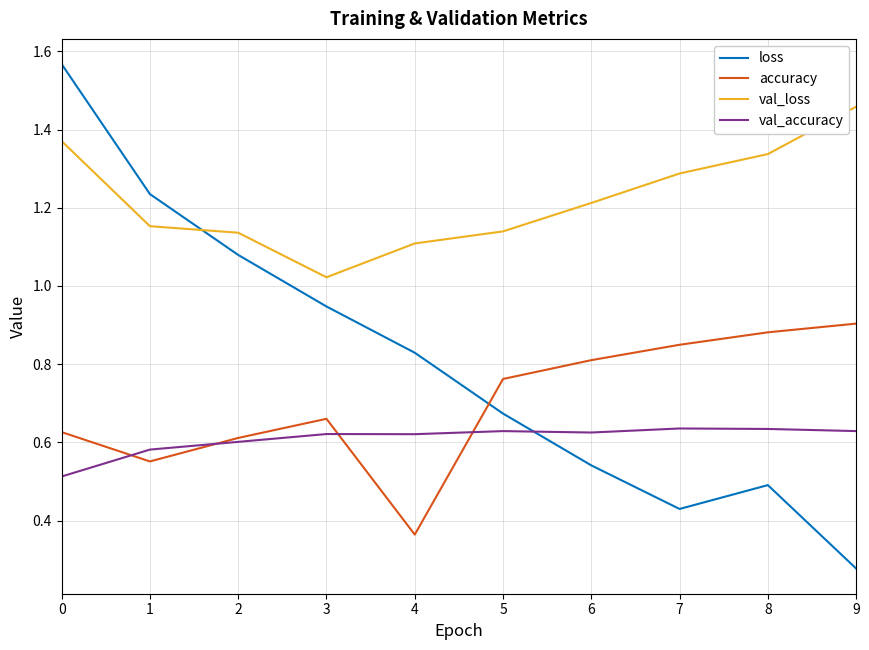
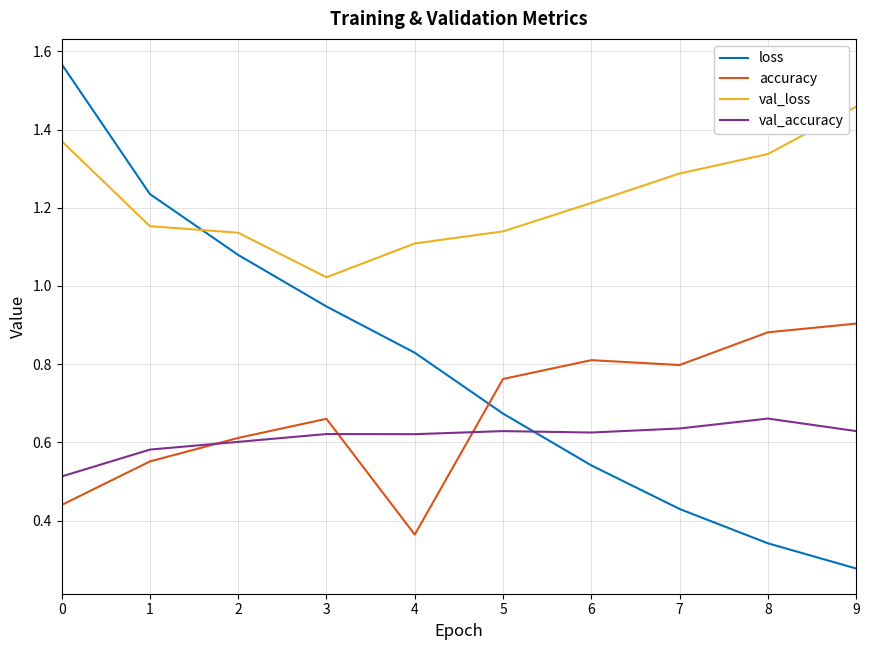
  {
    "loss": {
      "0": 1.57,
      "1": 1.23,
      "2": 1.08,
      "3": 0.95,
      "4": 0.83,
      "5": 0.67,
      "6": 0.54,
      "7": 0.43,
-     "8": 0.49,
+     "8": 0.34,
      "9": 0.28
    },
    "accuracy": {
-     "0": 0.63,
+     "0": 0.44,
      "1": 0.55,
      "2": 0.61,
      "3": 0.66,
      "4": 0.36,
      "5": 0.76,
      "6": 0.81,
-     "7": 0.85,
+     "7": 0.80,
      "8": 0.88,
      "9": 0.90
    },
    "val_loss": {
      "0": 1.37,
      "1": 1.15,
      "2": 1.14,
      "3": 1.02,
      "4": 1.11,
      "5": 1.14,
      "6": 1.21,
      "7": 1.29,
      "8": 1.34,
      "9": 1.46
    },
    "val_accuracy": {
      "0": 0.51,
      "1": 0.58,
      "2": 0.60,
      "3": 0.62,
      "4": 0.62,
      "5": 0.63,
      "6": 0.63,
      "7": 0.64,
-     "8": 0.63,
+     "8": 0.66,
      "9": 0.63
    }
  }
